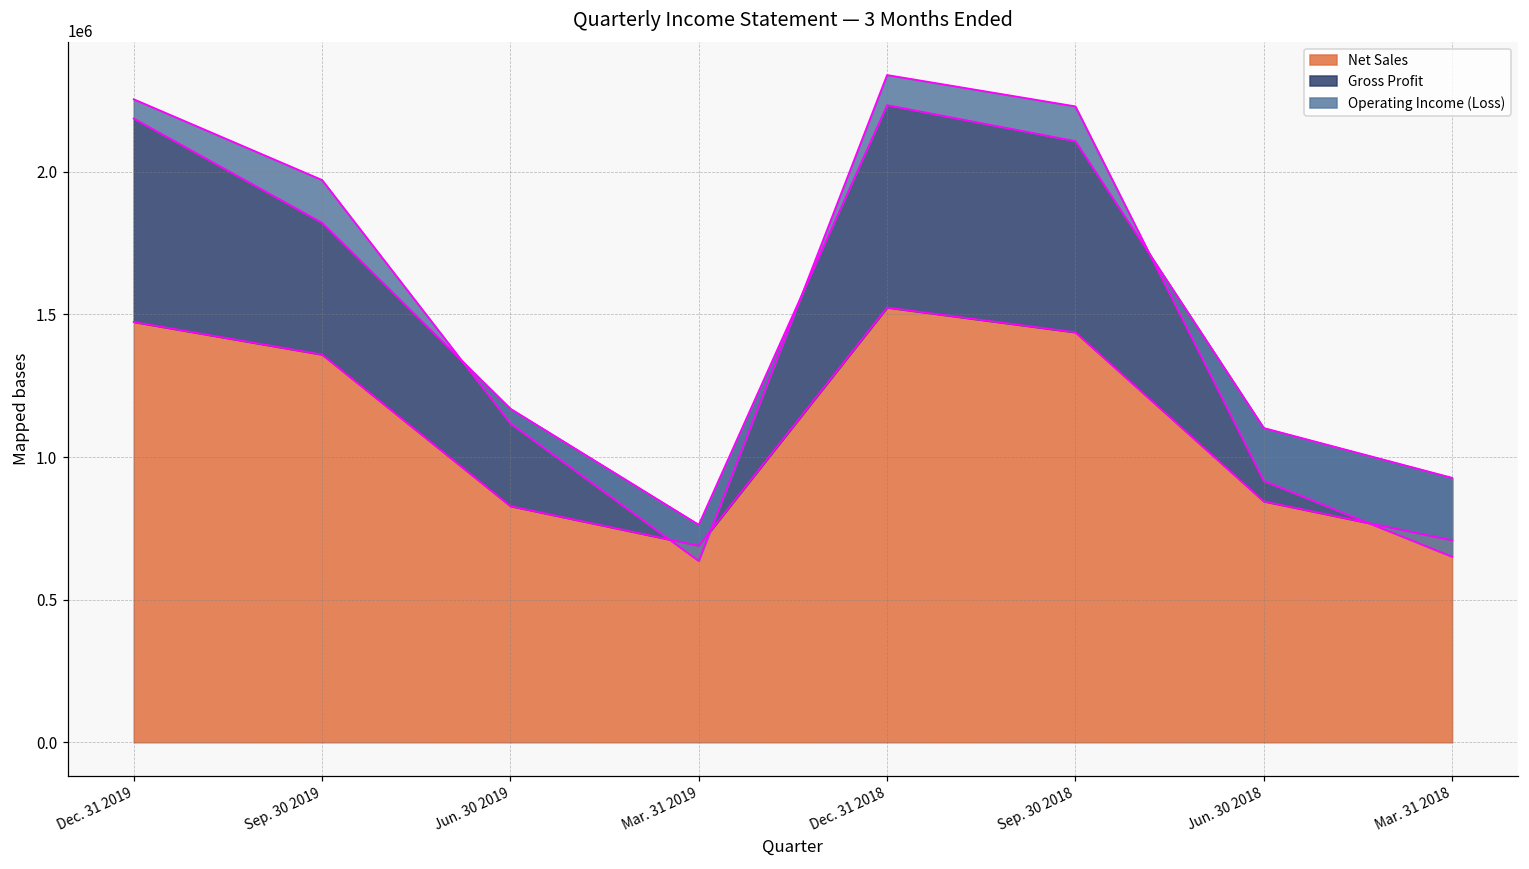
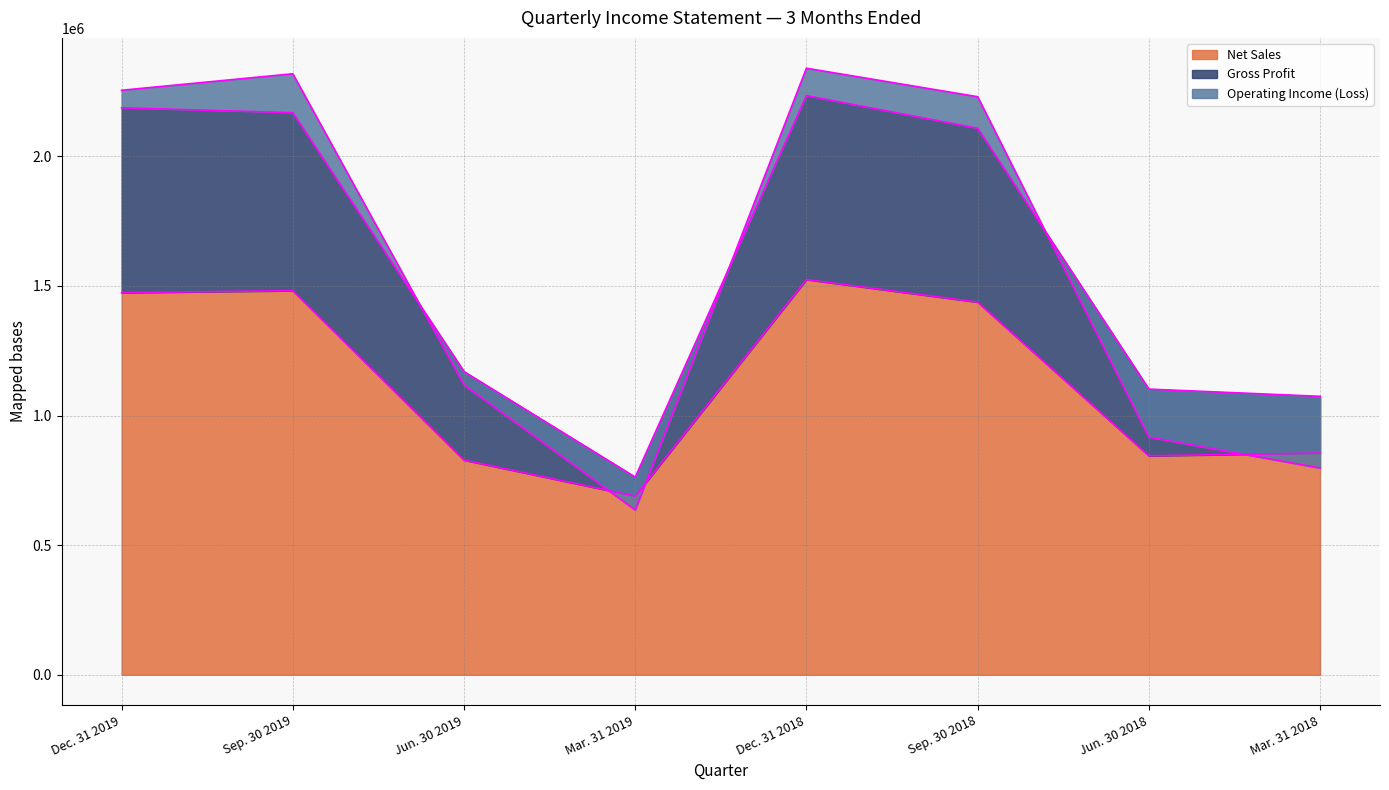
  {
    "Net Sales": {
      "Dec. 31 2019": 1470000,
-     "Sep. 30 2019": 1360000,
+     "Sep. 30 2019": 1480000,
      "Jun. 30 2019": 830000,
      "Mar. 31 2019": 690000,
      "Dec. 31 2018": 1520000,
      "Sep. 30 2018": 1440000,
      "Jun. 30 2018": 840000,
-     "Mar. 31 2018": 710000
+     "Mar. 31 2018": 860000
    },
    "Gross Profit": {
      "Dec. 31 2019": 710000,
-     "Sep. 30 2019": 460000,
+     "Sep. 30 2019": 690000,
      "Dec. 31 2018": 710000,
      "Sep. 30 2018": 670000
    }
  }
